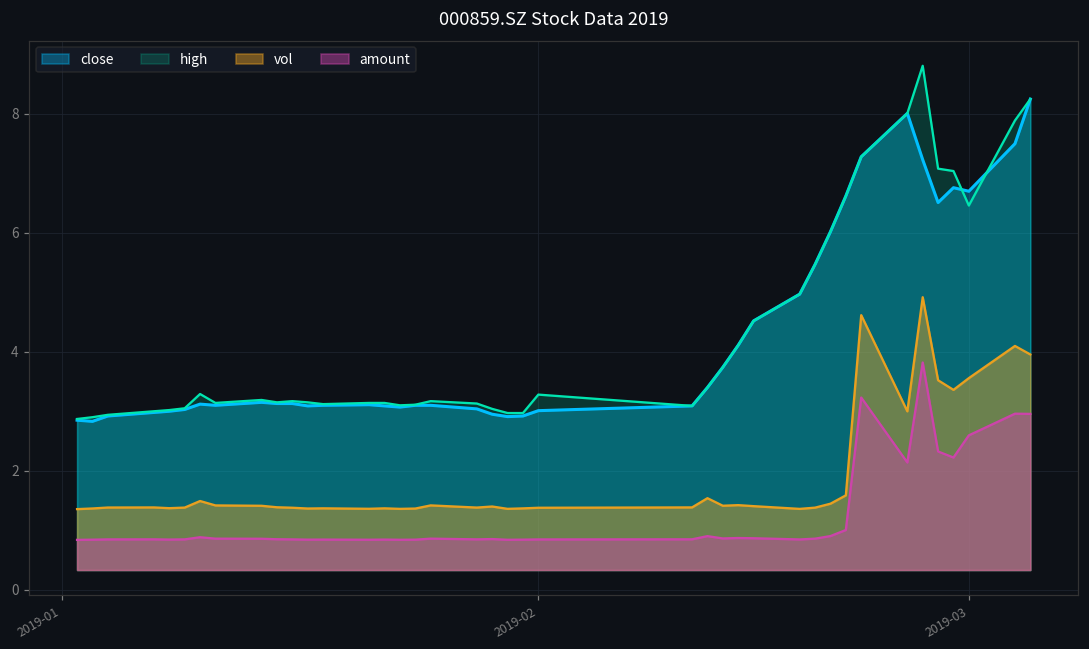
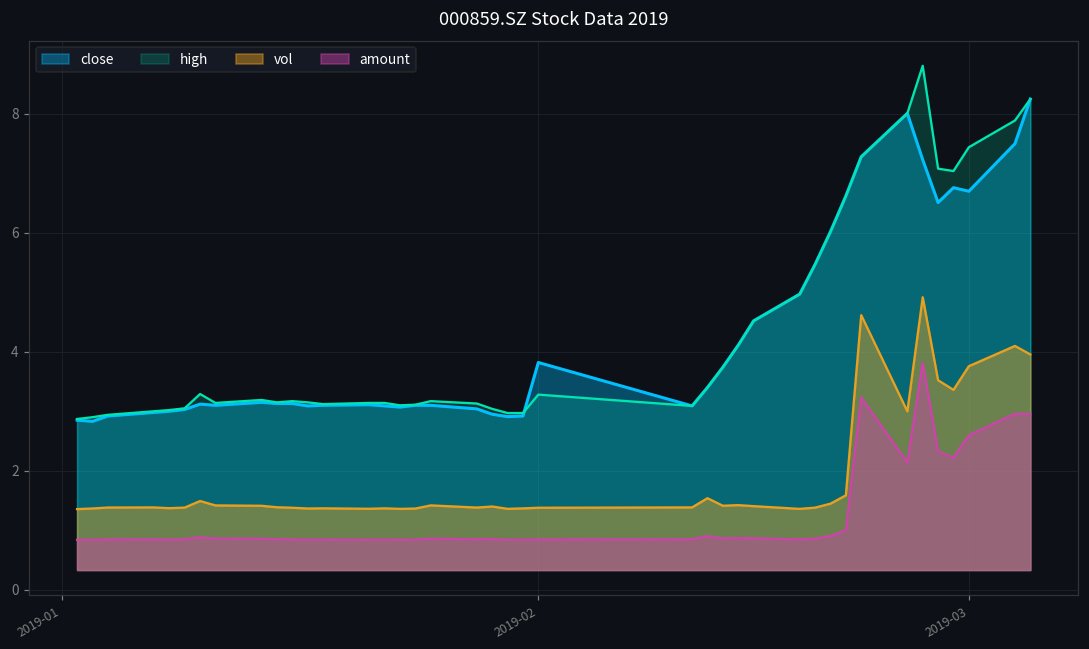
  {
    "close": {
-     "2019-02": 3.0,
+     "2019-02": 3.8,
      "2019-03": 6.7
    },
    "high": {
      "2019-02": 3.3,
-     "2019-03": 6.5
+     "2019-03": 7.4
    },
    "vol": {
      "2019-02": 1.4,
-     "2019-03": 3.6
+     "2019-03": 3.8
    },
    "amount": {
      "2019-02": 0.8,
      "2019-03": 2.6
    }
  }
